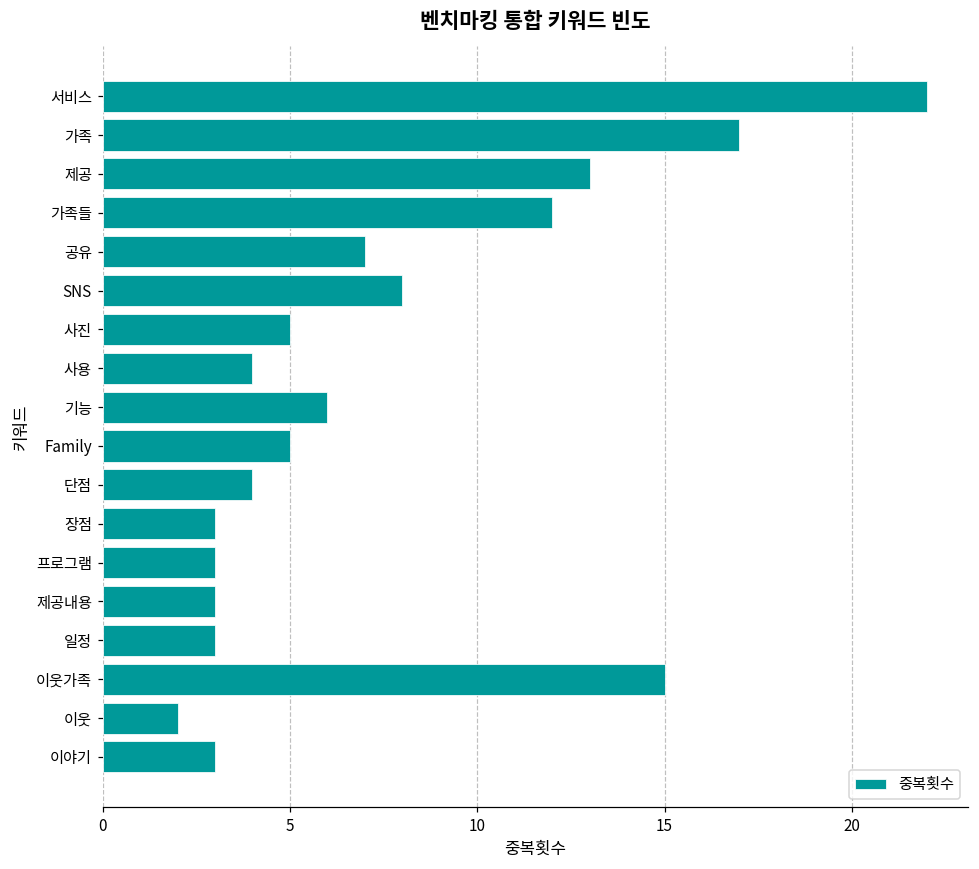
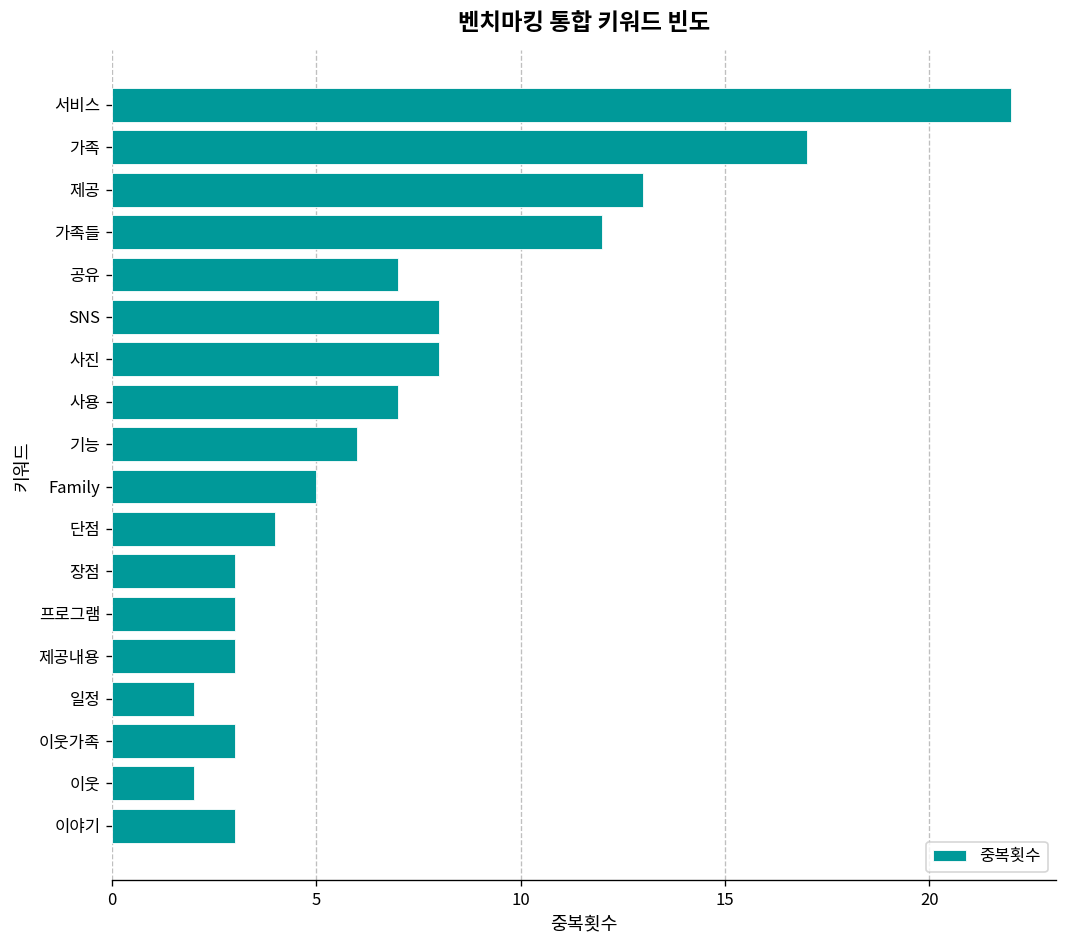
  {
    "서비스": 22,
    "가족": 17,
    "제공": 13,
    "가족들": 12,
    "공유": 7,
    "SNS": 8,
-   "사진": 5,
-   "사용": 4,
+   "사진": 8,
+   "사용": 7,
    "기능": 6,
    "Family": 5,
    "단점": 4,
    "장점": 3,
    "프로그램": 3,
    "제공내용": 3,
-   "일정": 3,
-   "이웃가족": 15,
+   "일정": 2,
+   "이웃가족": 3,
    "이웃": 2,
    "이야기": 3
  }
